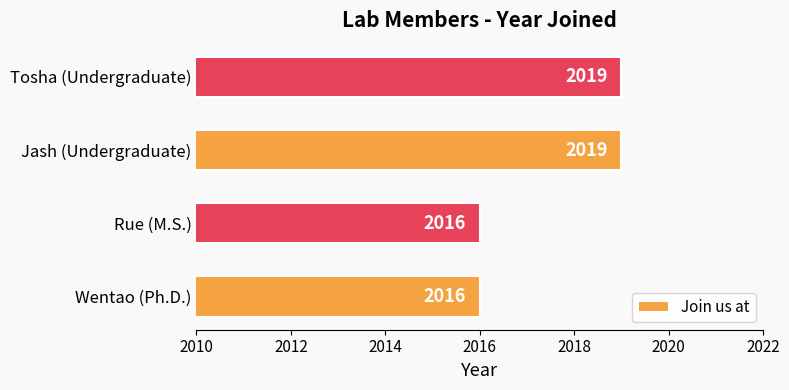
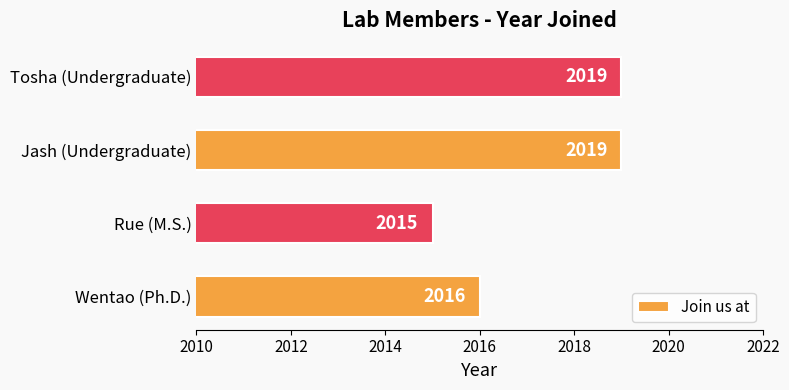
  {
    "Tosha (Undergraduate)": 2019,
    "Jash (Undergraduate)": 2019,
-   "Rue (M.S.)": 2016,
+   "Rue (M.S.)": 2015,
    "Wentao (Ph.D.)": 2016
  }
